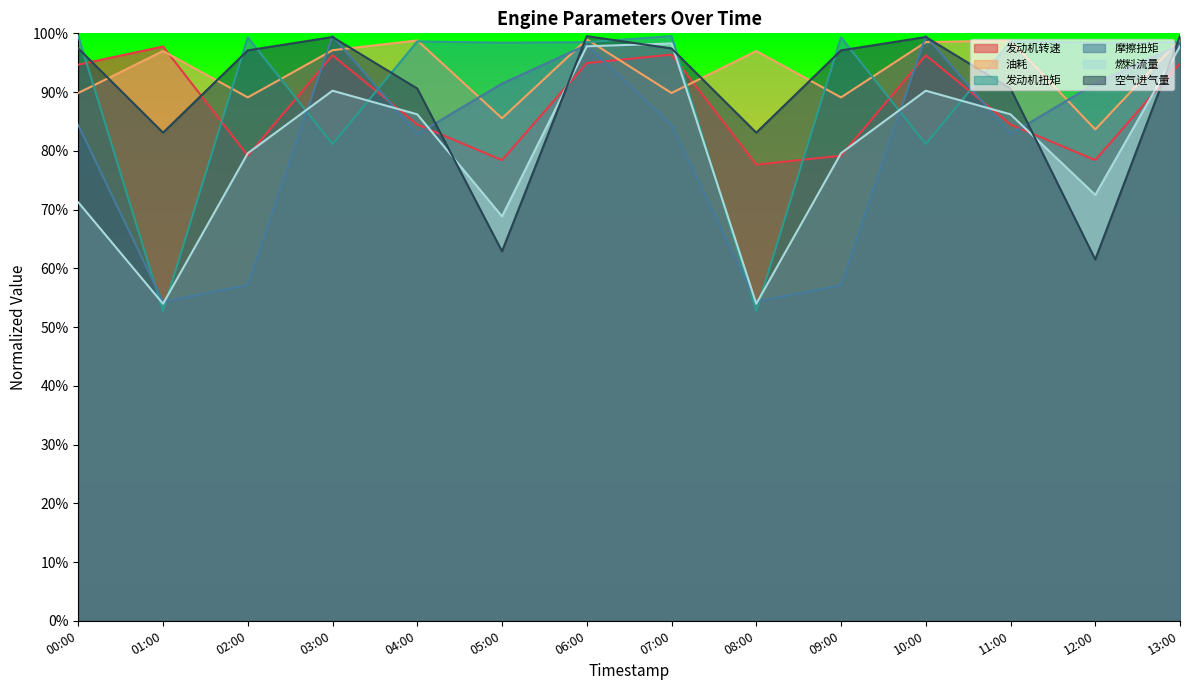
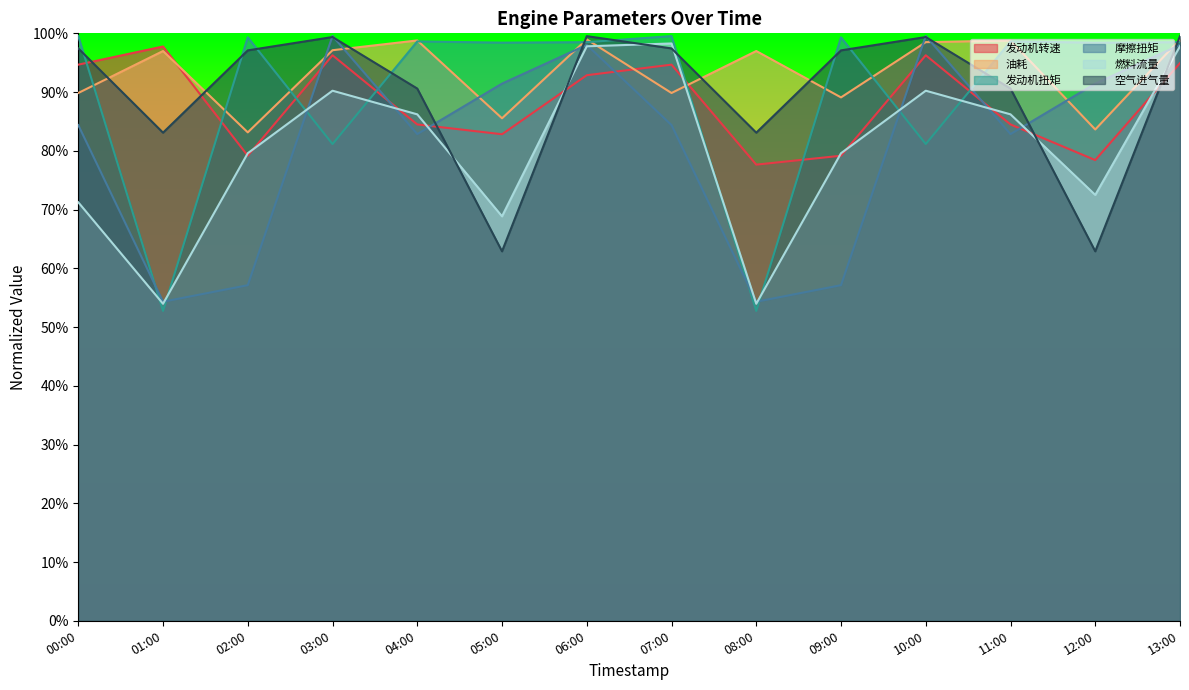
  {
    "发动机转速": {
      "00:00": "95%",
      "01:00": "98%",
      "03:00": "96%",
      "04:00": "84%",
-     "05:00": "78%",
-     "06:00": "95%",
-     "07:00": "96%",
+     "05:00": "83%",
+     "06:00": "93%",
+     "07:00": "95%",
      "08:00": "78%",
      "10:00": "96%",
      "11:00": "84%",
      "12:00": "78%",
      "13:00": "95%"
    },
    "油耗": {
      "00:00": "90%",
      "01:00": "97%",
-     "02:00": "89%",
+     "02:00": "83%",
      "03:00": "97%",
      "05:00": "86%",
      "06:00": "99%",
      "07:00": "90%",
      "08:00": "97%",
      "09:00": "89%",
      "10:00": "99%",
      "12:00": "84%",
      "13:00": "99%"
    },
    "燃料流量": {
      "00:00": "71%",
      "03:00": "90%",
      "04:00": "86%",
      "05:00": "69%",
      "07:00": "98%",
      "10:00": "90%",
      "11:00": "86%",
      "12:00": "72%"
    },
    "空气进气量": {
      "00:00": "97%",
      "01:00": "83%",
      "02:00": "97%",
      "04:00": "91%",
      "05:00": "63%",
      "06:00": "100%",
      "07:00": "97%",
      "08:00": "83%",
      "09:00": "97%",
-     "12:00": "61%",
+     "12:00": "63%",
      "13:00": "100%"
    }
  }
